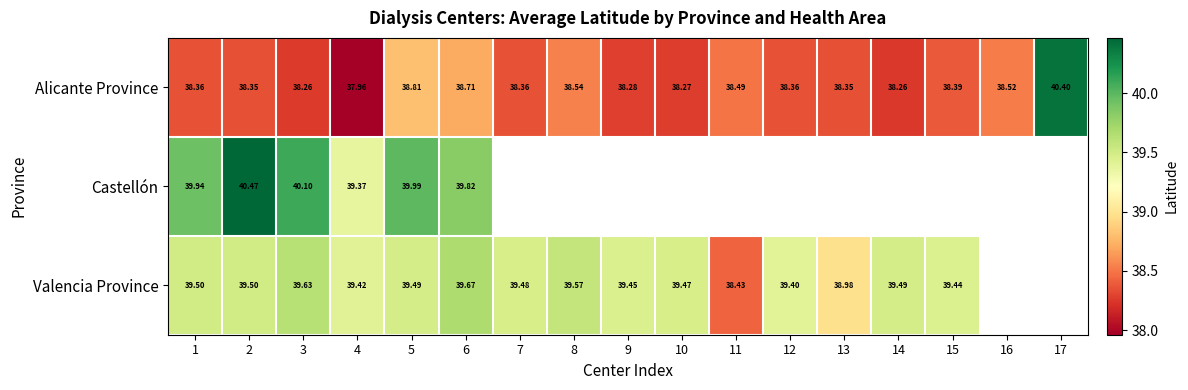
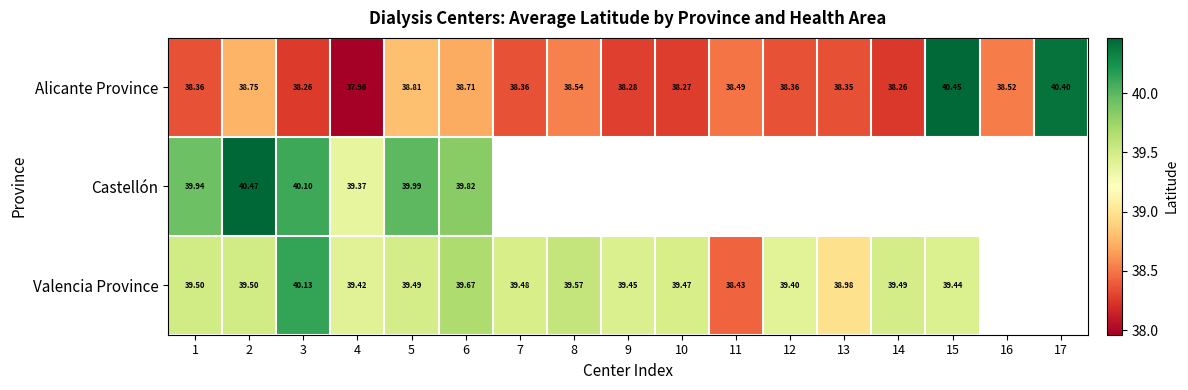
  {
    "Alicante Province": {
      "1": 38.36,
-     "2": 38.35,
+     "2": 38.75,
      "3": 38.26,
      "4": 37.96,
      "5": 38.81,
      "6": 38.71,
      "7": 38.36,
      "8": 38.54,
      "9": 38.28,
      "10": 38.27,
      "11": 38.49,
      "12": 38.36,
      "13": 38.35,
      "14": 38.26,
-     "15": 38.39,
+     "15": 40.45,
      "16": 38.52,
      "17": 40.40
    },
    "Castellón": {
      "1": 39.94,
      "2": 40.47,
      "3": 40.10,
      "4": 39.37,
      "5": 39.99,
      "6": 39.82
    },
    "Valencia Province": {
      "1": 39.50,
      "2": 39.50,
-     "3": 39.63,
+     "3": 40.13,
      "4": 39.42,
      "5": 39.49,
      "6": 39.67,
      "7": 39.48,
      "8": 39.57,
      "9": 39.45,
      "10": 39.47,
      "11": 38.43,
      "12": 39.40,
      "13": 38.98,
      "14": 39.49,
      "15": 39.44
    }
  }
